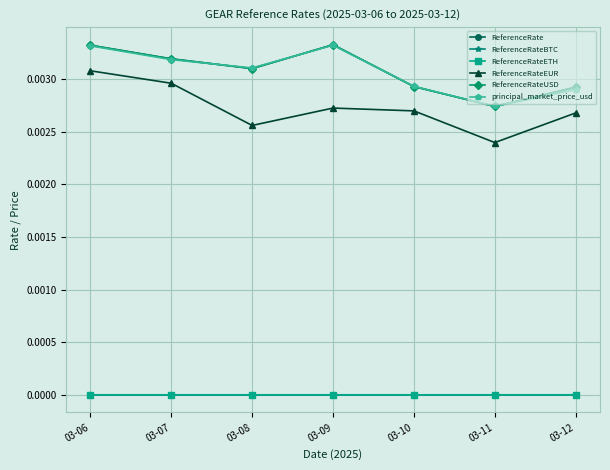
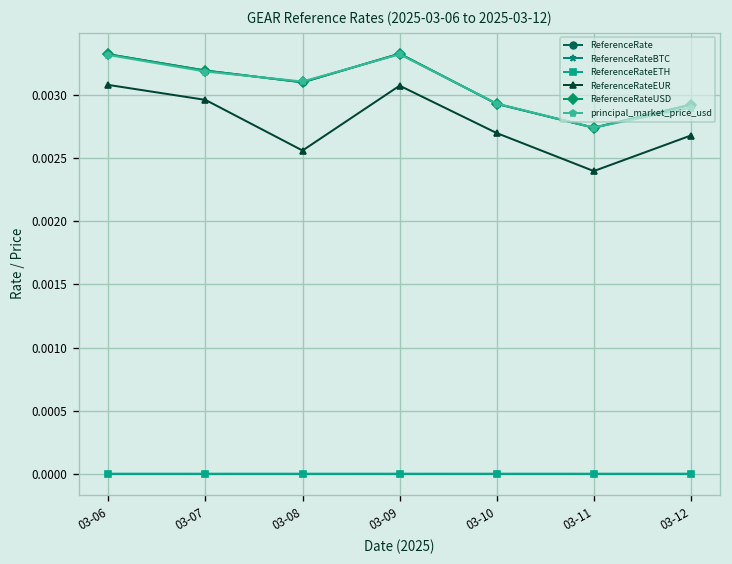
  {
    "ReferenceRateEUR": {
      "03-06": 0.00308,
      "03-07": 0.00296,
      "03-08": 0.00256,
-     "03-09": 0.00272,
+     "03-09": 0.00307,
      "03-10": 0.00270,
      "03-11": 0.00240,
      "03-12": 0.00268
    }
  }
